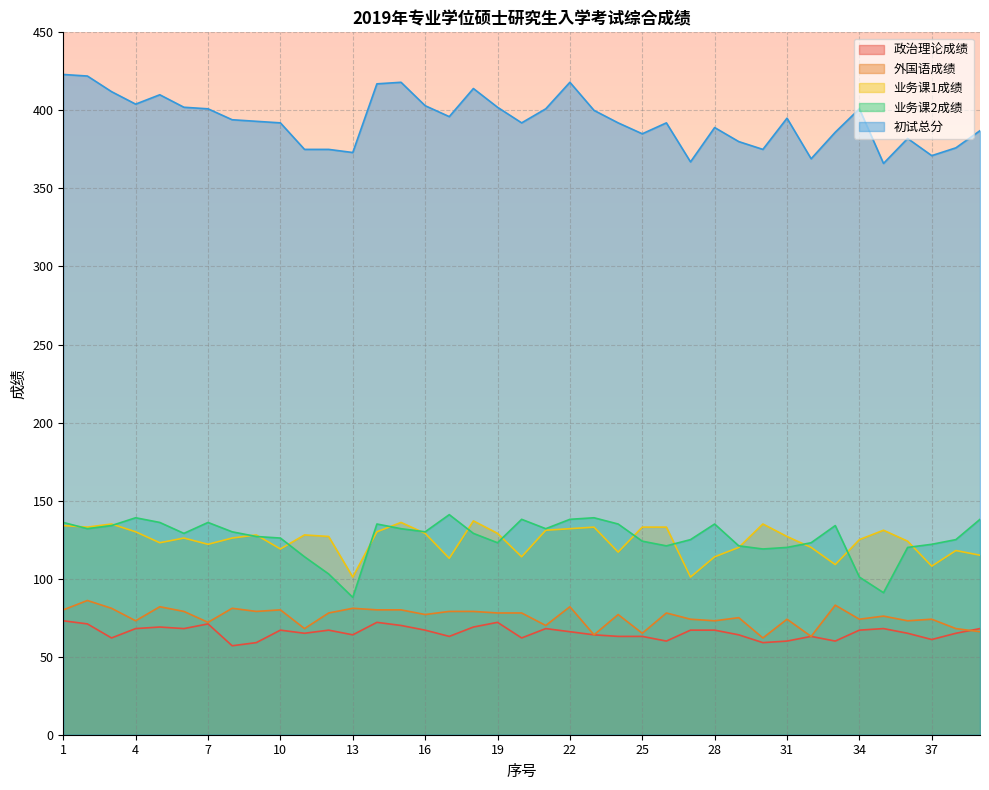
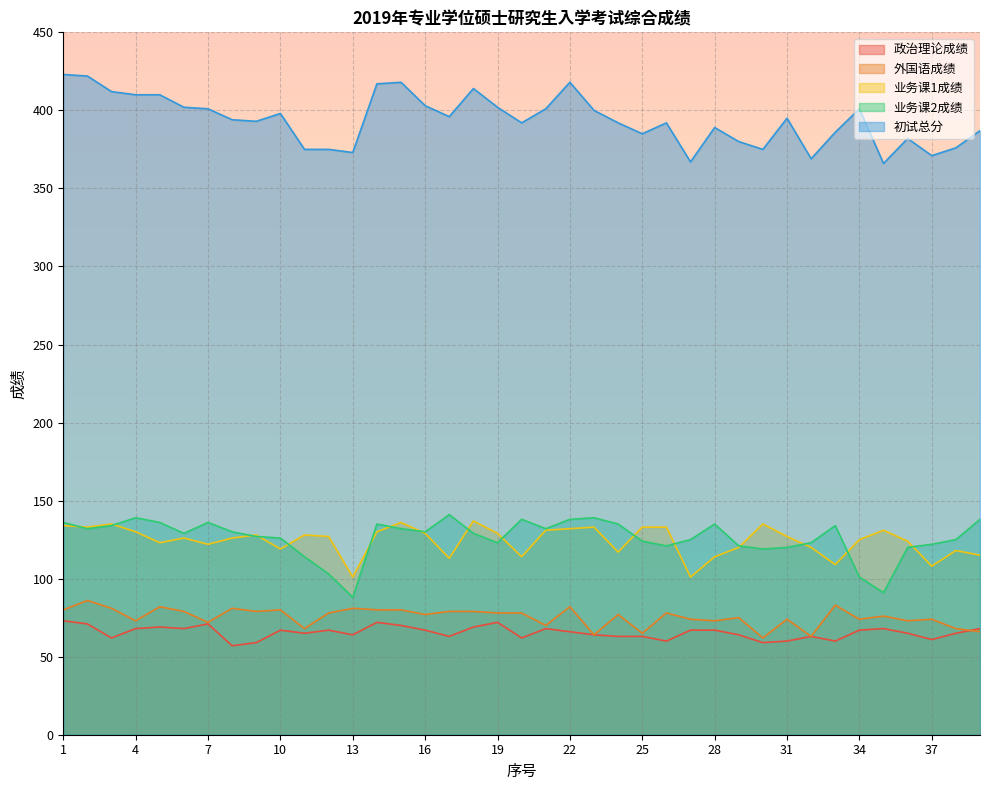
  {
    "业务课2成绩": {
      "1": 136,
      "4": 139,
      "7": 136,
      "10": 126,
      "13": 88,
      "19": 123,
      "22": 138,
      "25": 124,
      "28": 135,
      "31": 120,
      "34": 101,
      "37": 122
    },
    "初试总分": {
      "1": 423,
-     "4": 404,
+     "4": 410,
      "7": 401,
-     "10": 392,
+     "10": 398,
      "13": 373,
      "16": 403,
      "19": 402,
      "22": 418,
      "25": 385,
      "28": 389,
      "31": 395,
      "37": 371
    }
  }
